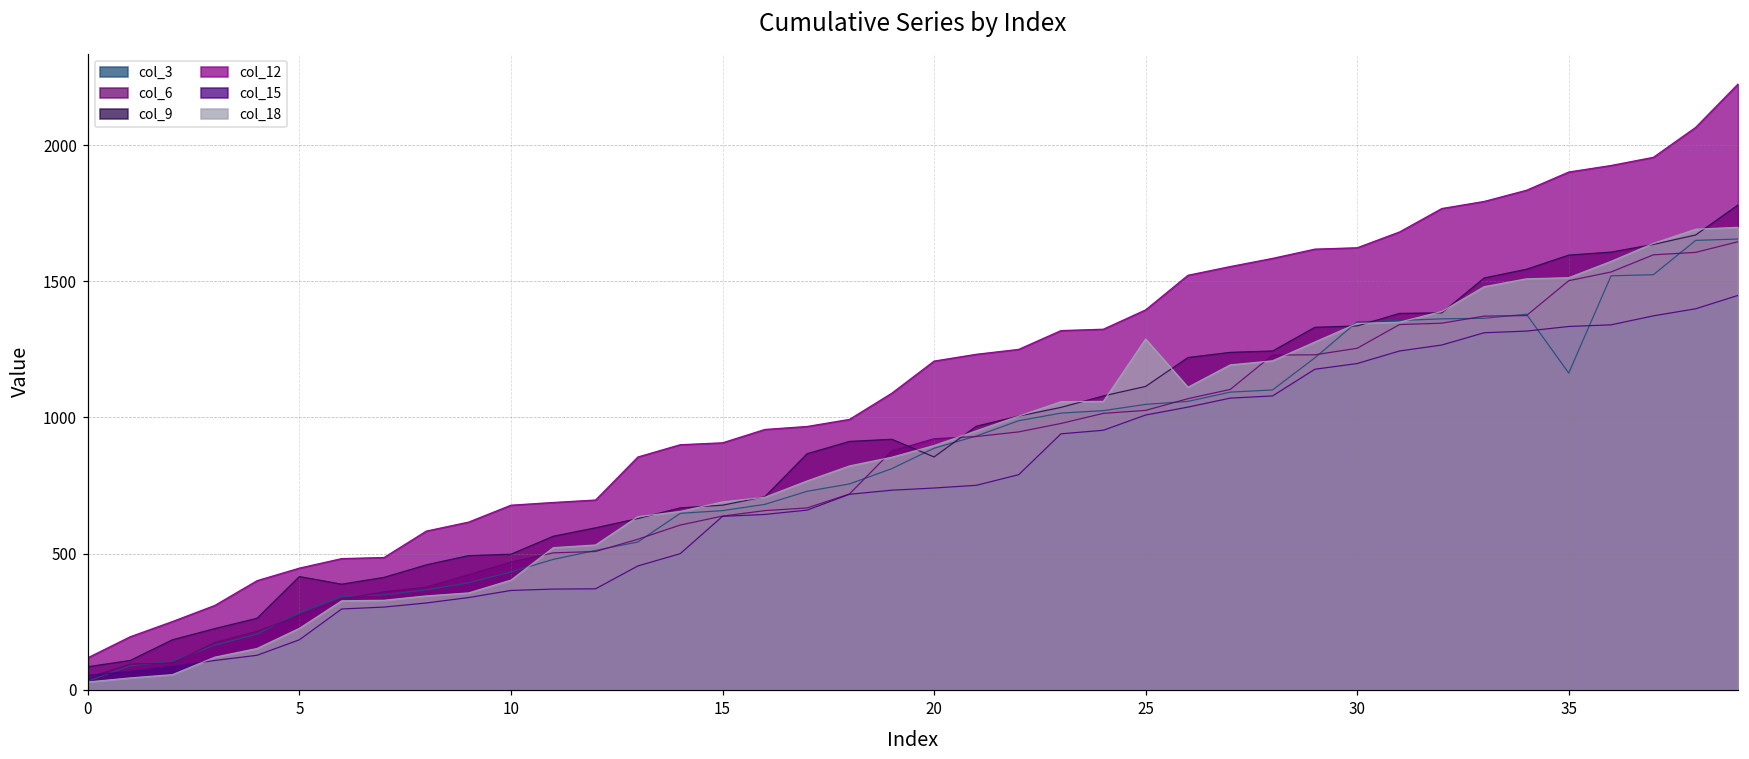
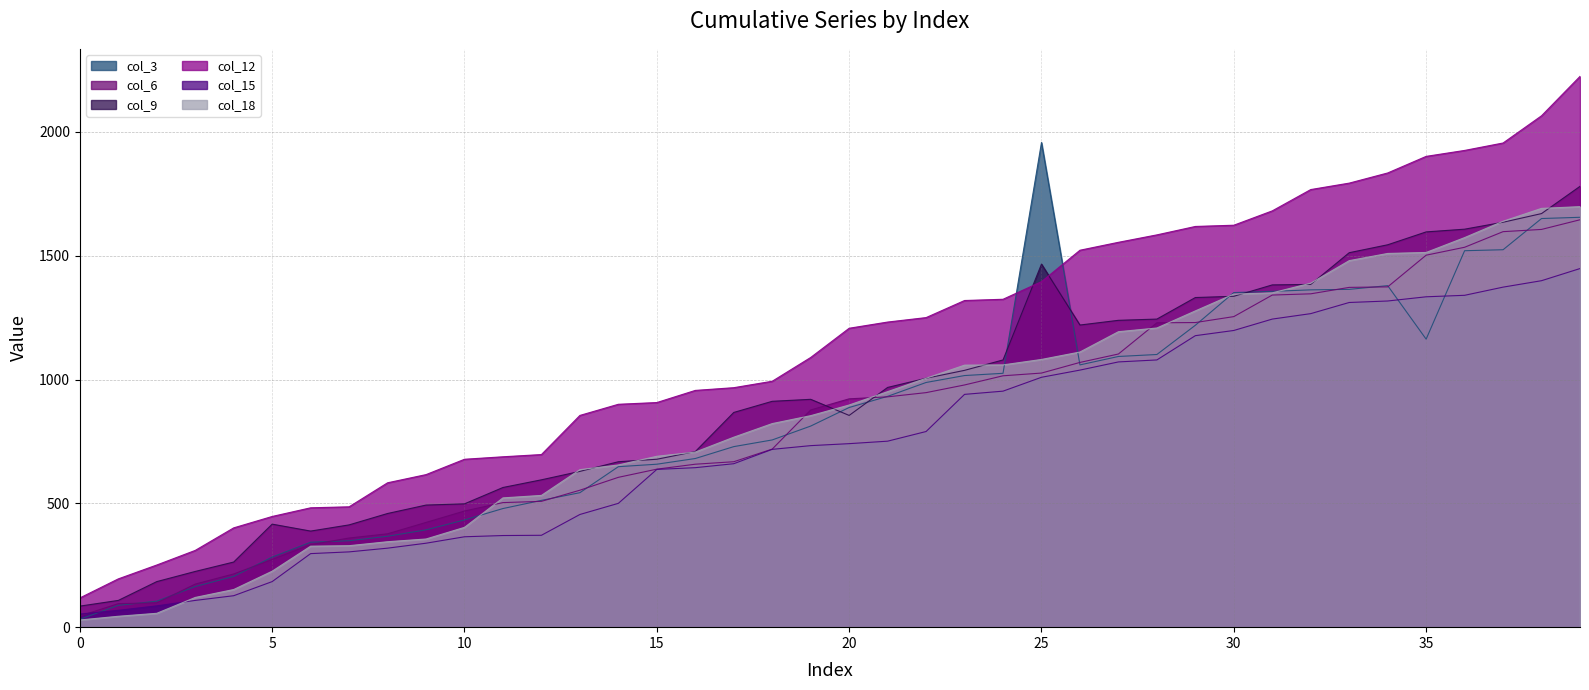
  {
    "col_3": {
      "10": 430,
      "15": 660,
-     "25": 1050,
+     "25": 1960,
      "35": 1160
    },
    "col_9": {
      "0": 90,
      "5": 420,
      "10": 500,
      "15": 680,
      "20": 860,
-     "25": 1110,
+     "25": 1470,
      "35": 1600
    },
    "col_18": {
      "5": 230,
      "10": 400,
      "15": 690,
-     "25": 1290,
+     "25": 1080,
      "35": 1510
    }
  }
